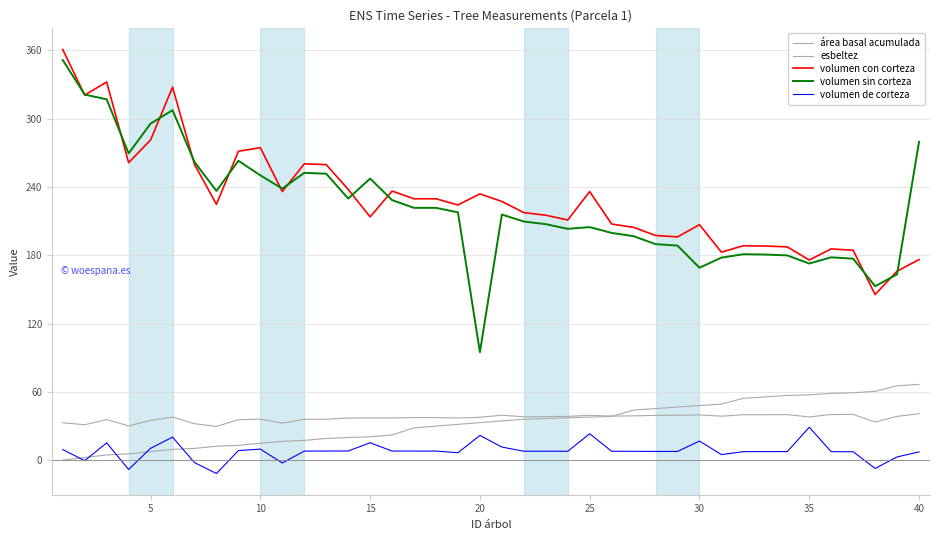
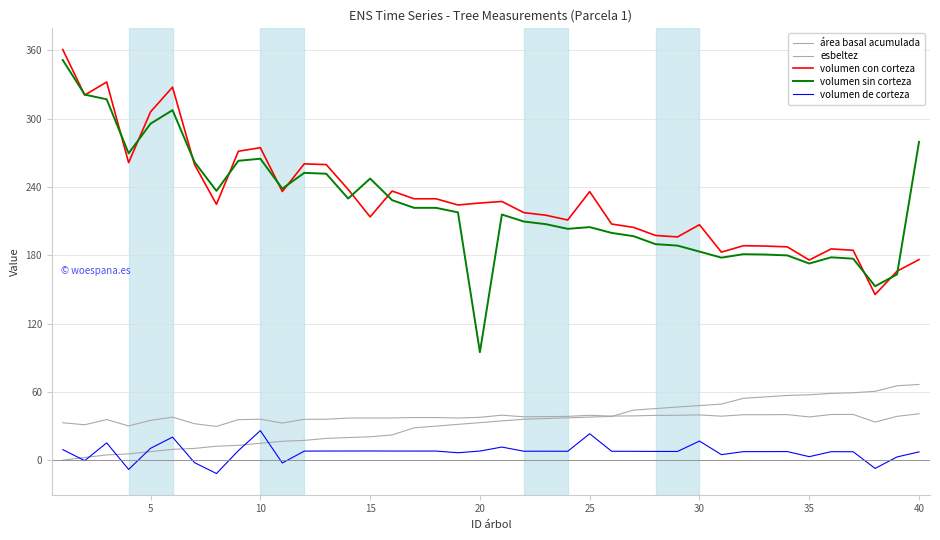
  {
    "volumen con corteza": {
-     "5": 281,
+     "5": 306,
      "10": 274,
      "15": 214,
-     "20": 234,
+     "20": 226,
      "25": 236,
      "30": 207,
      "35": 176,
      "40": 176
    },
    "volumen sin corteza": {
      "5": 296,
-     "10": 250,
+     "10": 265,
      "15": 247,
      "20": 95,
      "25": 205,
-     "30": 169,
+     "30": 183,
      "35": 173,
      "40": 280
    },
    "volumen de corteza": {
      "5": 10,
-     "10": 10,
-     "15": 15,
-     "20": 22,
+     "10": 26,
+     "15": 8,
+     "20": 8,
      "25": 23,
      "30": 17,
-     "35": 29,
+     "35": 3,
      "40": 7
    }
  }
